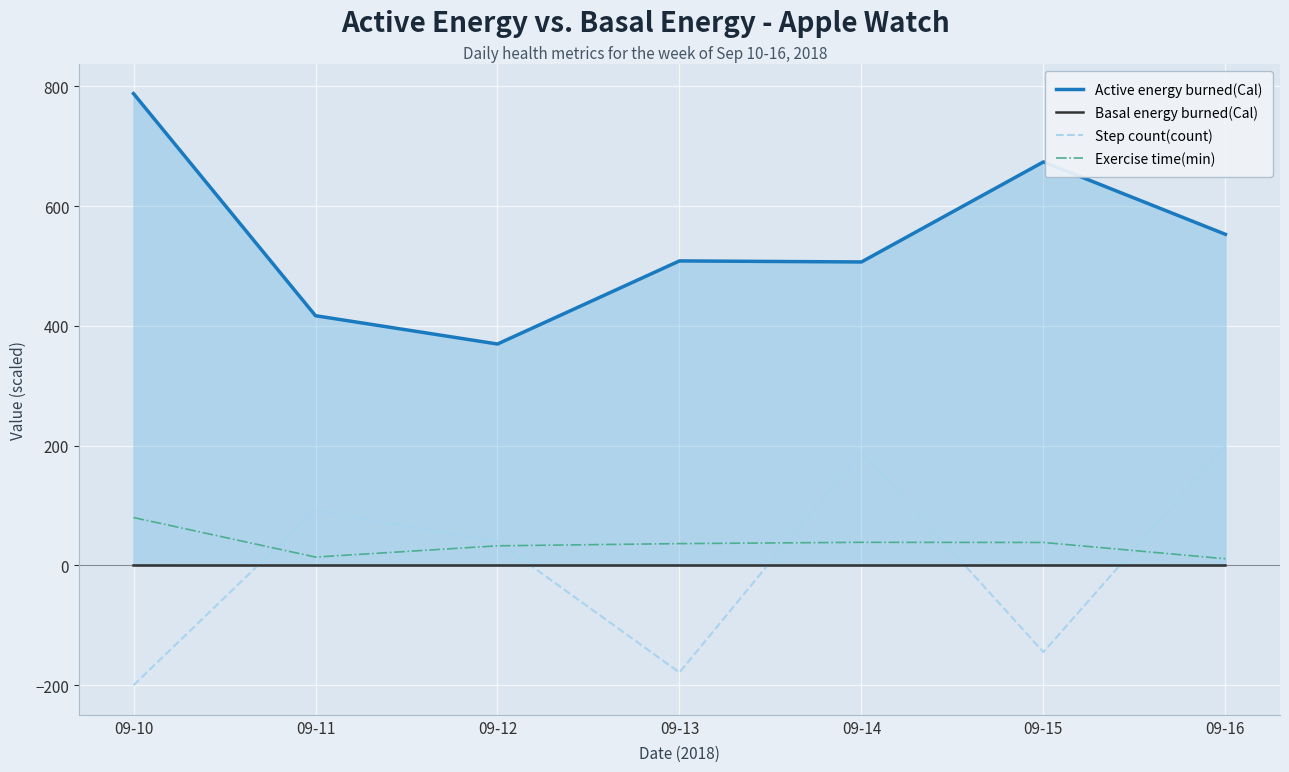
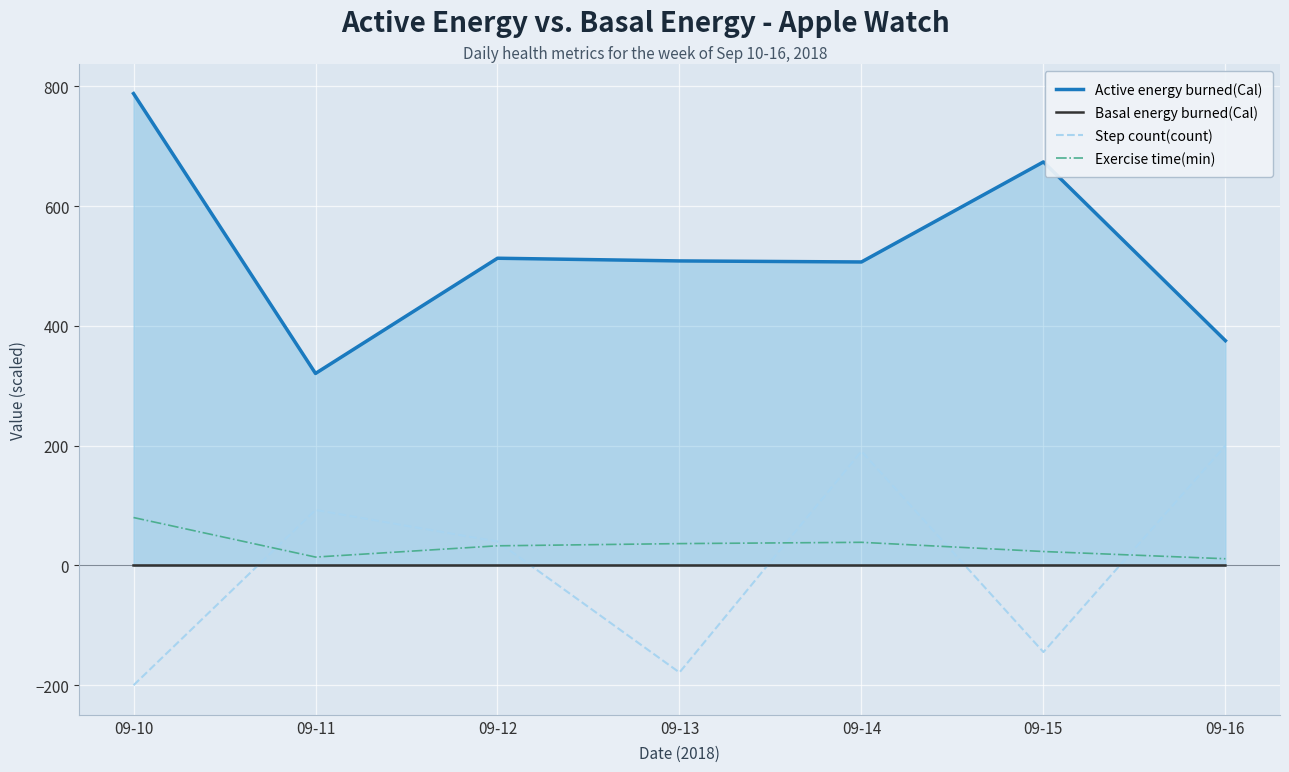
  {
    "Active energy burned(Cal)": {
      "09-10": 790,
-     "09-11": 420,
-     "09-12": 370,
+     "09-11": 320,
+     "09-12": 510,
      "09-13": 510,
      "09-14": 510,
      "09-15": 670,
-     "09-16": 550
+     "09-16": 380
    },
    "Basal energy burned(Cal)": {
      "09-10": 0,
      "09-11": 0,
      "09-12": 0,
      "09-13": 0,
      "09-14": 0,
      "09-15": 0,
      "09-16": 0
    },
    "Step count(count)": {
      "09-10": -200,
      "09-11": 90,
      "09-12": 40,
      "09-13": -180,
      "09-14": 190,
      "09-15": -140,
      "09-16": 200
    },
    "Exercise time(min)": {
      "09-10": 80,
      "09-11": 10,
      "09-12": 30,
      "09-13": 40,
      "09-14": 40,
-     "09-15": 40,
+     "09-15": 20,
      "09-16": 10
    }
  }
